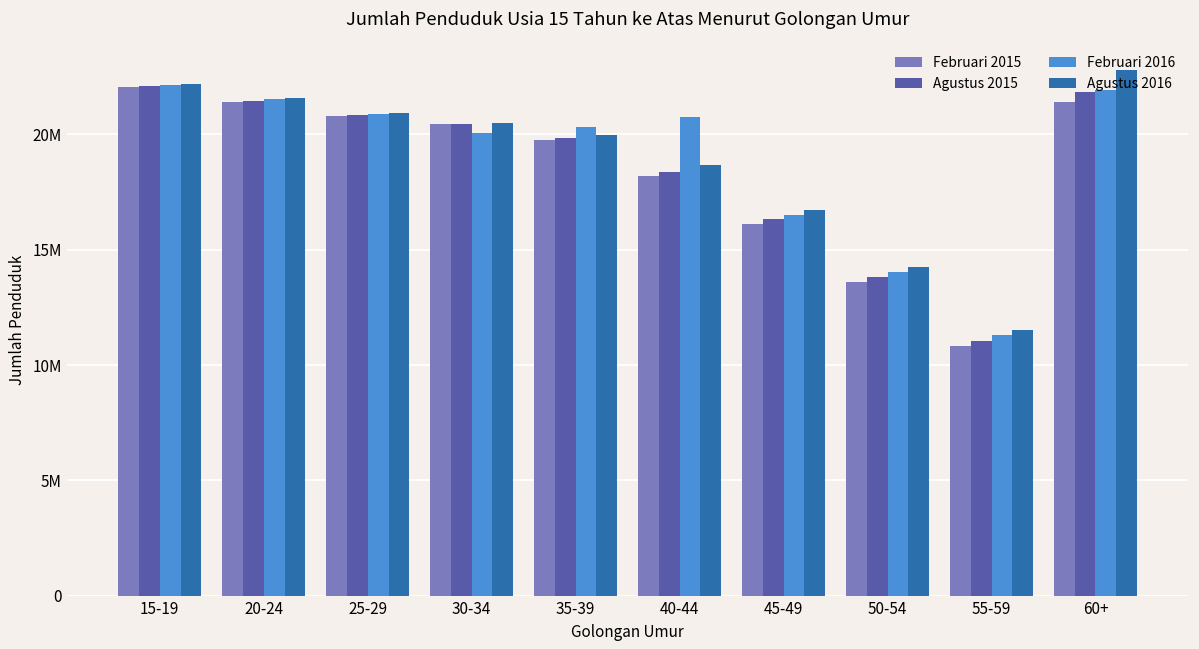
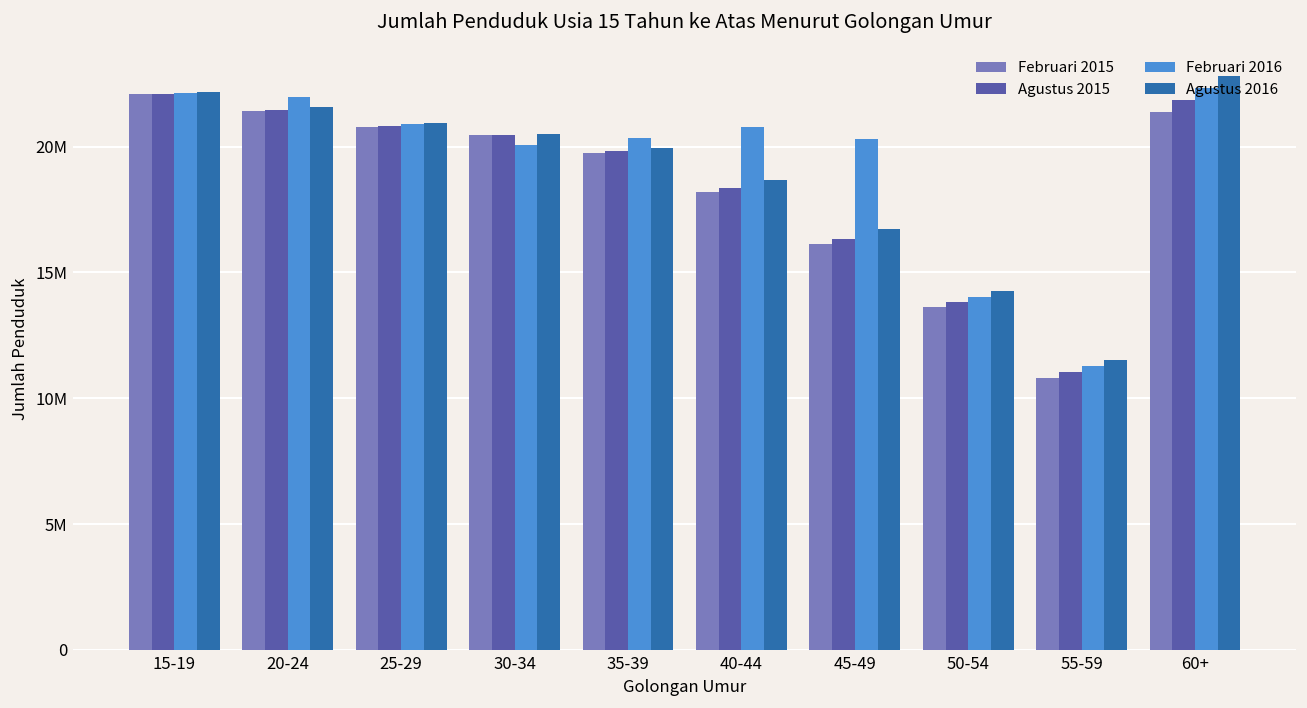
  {
    "Februari 2016": {
      "15-19": 22100000,
-     "20-24": 21500000,
+     "20-24": 22000000,
      "25-29": 20900000,
      "30-34": 20100000,
      "35-39": 20300000,
      "40-44": 20800000,
-     "45-49": 16500000,
+     "45-49": 20300000,
      "50-54": 14000000,
      "55-59": 11300000,
-     "60+": 21900000
+     "60+": 22300000
    }
  }
